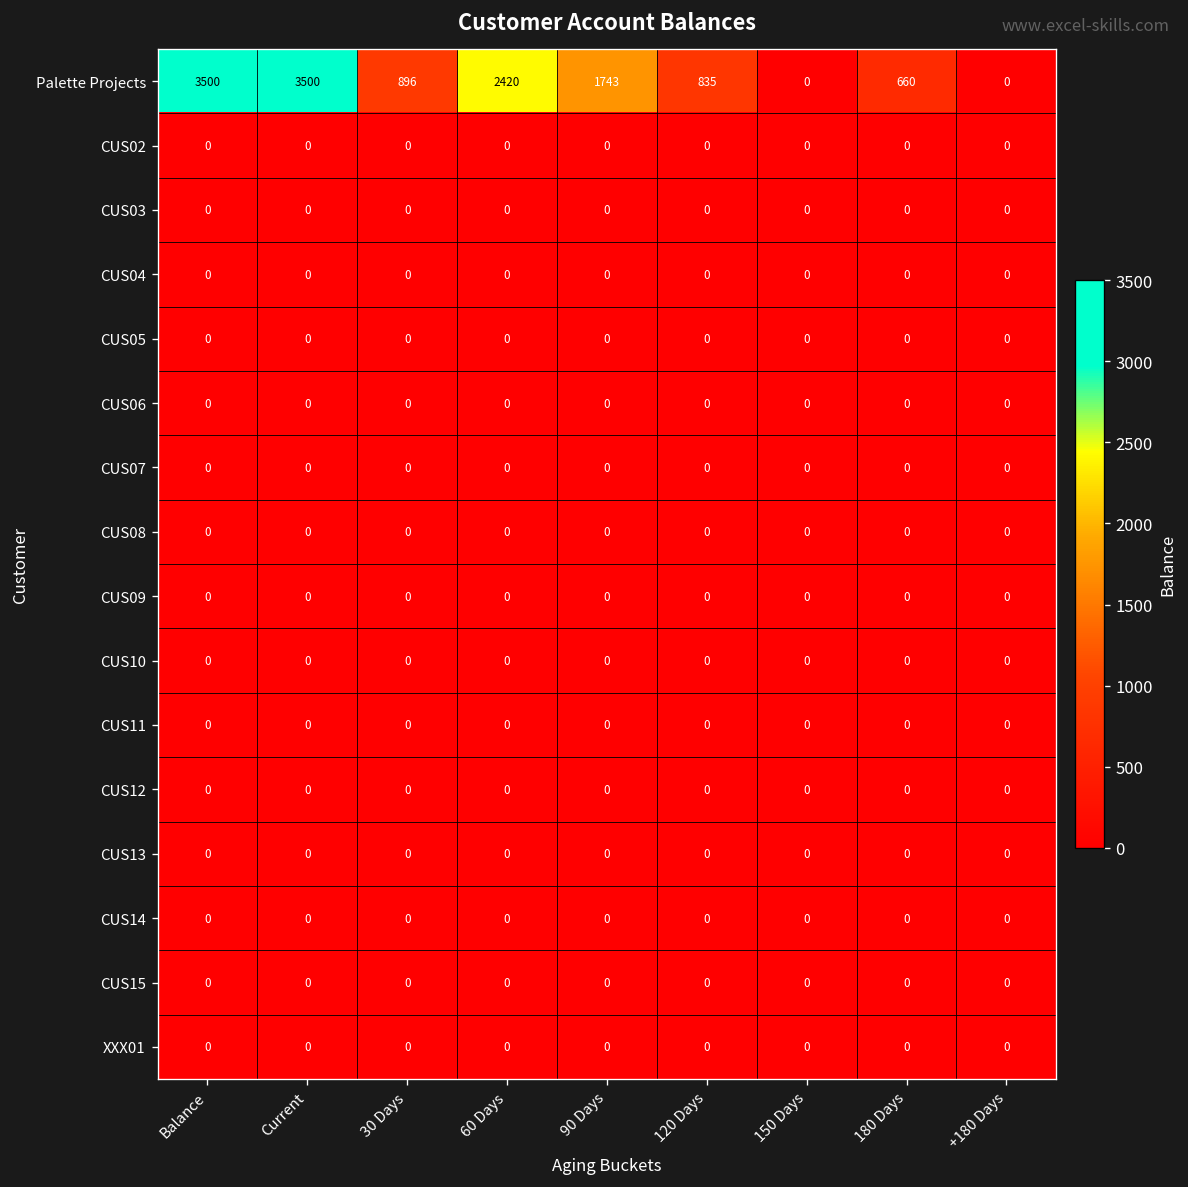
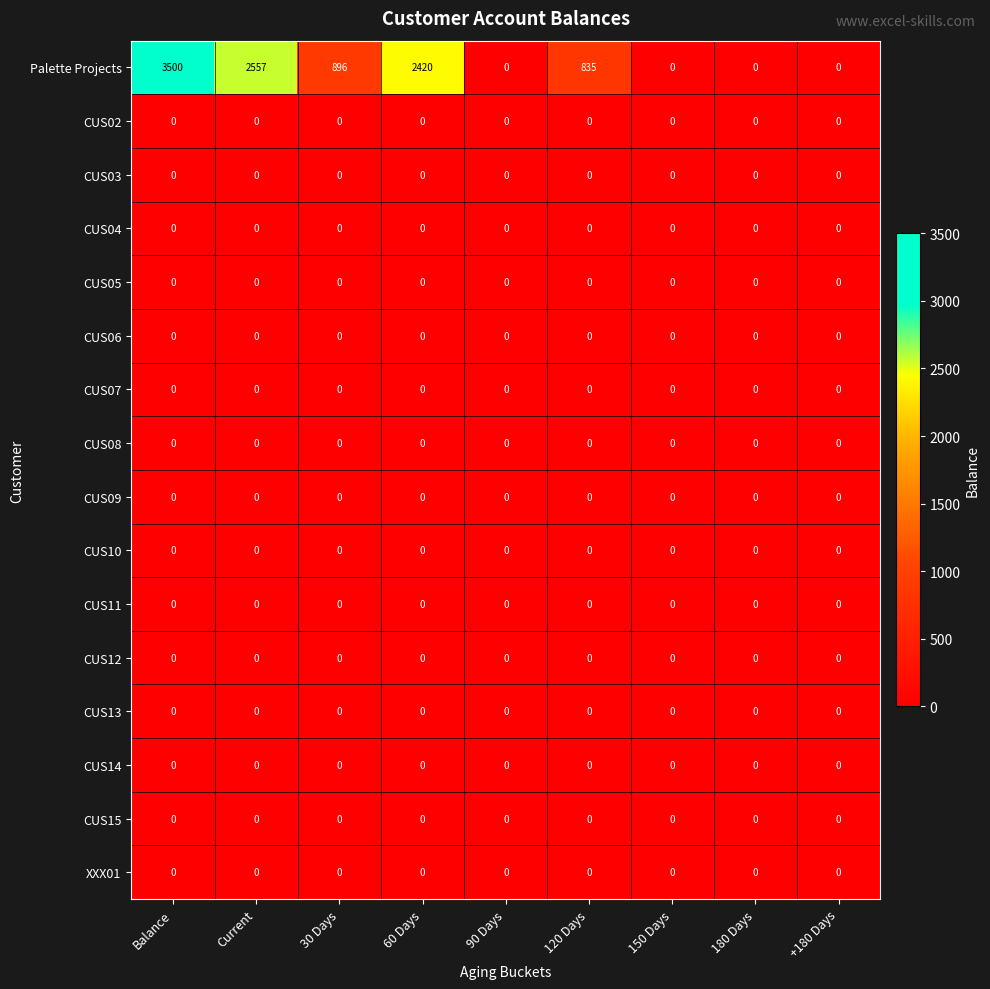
  {
    "Palette Projects": {
      "Balance": 3500,
-     "Current": 3500,
+     "Current": 2557,
      "30 Days": 896,
      "60 Days": 2420,
-     "90 Days": 1743,
+     "90 Days": 0,
      "120 Days": 835,
      "150 Days": 0,
-     "180 Days": 660,
+     "180 Days": 0,
      "+180 Days": 0
    },
    "CUS02": {
      "Balance": 0,
      "Current": 0,
      "30 Days": 0,
      "60 Days": 0,
      "90 Days": 0,
      "120 Days": 0,
      "150 Days": 0,
      "180 Days": 0,
      "+180 Days": 0
    },
    "CUS03": {
      "Balance": 0,
      "Current": 0,
      "30 Days": 0,
      "60 Days": 0,
      "90 Days": 0,
      "120 Days": 0,
      "150 Days": 0,
      "180 Days": 0,
      "+180 Days": 0
    },
    "CUS04": {
      "Balance": 0,
      "Current": 0,
      "30 Days": 0,
      "60 Days": 0,
      "90 Days": 0,
      "120 Days": 0,
      "150 Days": 0,
      "180 Days": 0,
      "+180 Days": 0
    },
    "CUS05": {
      "Balance": 0,
      "Current": 0,
      "30 Days": 0,
      "60 Days": 0,
      "90 Days": 0,
      "120 Days": 0,
      "150 Days": 0,
      "180 Days": 0,
      "+180 Days": 0
    },
    "CUS06": {
      "Balance": 0,
      "Current": 0,
      "30 Days": 0,
      "60 Days": 0,
      "90 Days": 0,
      "120 Days": 0,
      "150 Days": 0,
      "180 Days": 0,
      "+180 Days": 0
    },
    "CUS07": {
      "Balance": 0,
      "Current": 0,
      "30 Days": 0,
      "60 Days": 0,
      "90 Days": 0,
      "120 Days": 0,
      "150 Days": 0,
      "180 Days": 0,
      "+180 Days": 0
    },
    "CUS08": {
      "Balance": 0,
      "Current": 0,
      "30 Days": 0,
      "60 Days": 0,
      "90 Days": 0,
      "120 Days": 0,
      "150 Days": 0,
      "180 Days": 0,
      "+180 Days": 0
    },
    "CUS09": {
      "Balance": 0,
      "Current": 0,
      "30 Days": 0,
      "60 Days": 0,
      "90 Days": 0,
      "120 Days": 0,
      "150 Days": 0,
      "180 Days": 0,
      "+180 Days": 0
    },
    "CUS10": {
      "Balance": 0,
      "Current": 0,
      "30 Days": 0,
      "60 Days": 0,
      "90 Days": 0,
      "120 Days": 0,
      "150 Days": 0,
      "180 Days": 0,
      "+180 Days": 0
    },
    "CUS11": {
      "Balance": 0,
      "Current": 0,
      "30 Days": 0,
      "60 Days": 0,
      "90 Days": 0,
      "120 Days": 0,
      "150 Days": 0,
      "180 Days": 0,
      "+180 Days": 0
    },
    "CUS12": {
      "Balance": 0,
      "Current": 0,
      "30 Days": 0,
      "60 Days": 0,
      "90 Days": 0,
      "120 Days": 0,
      "150 Days": 0,
      "180 Days": 0,
      "+180 Days": 0
    },
    "CUS13": {
      "Balance": 0,
      "Current": 0,
      "30 Days": 0,
      "60 Days": 0,
      "90 Days": 0,
      "120 Days": 0,
      "150 Days": 0,
      "180 Days": 0,
      "+180 Days": 0
    },
    "CUS14": {
      "Balance": 0,
      "Current": 0,
      "30 Days": 0,
      "60 Days": 0,
      "90 Days": 0,
      "120 Days": 0,
      "150 Days": 0,
      "180 Days": 0,
      "+180 Days": 0
    },
    "CUS15": {
      "Balance": 0,
      "Current": 0,
      "30 Days": 0,
      "60 Days": 0,
      "90 Days": 0,
      "120 Days": 0,
      "150 Days": 0,
      "180 Days": 0,
      "+180 Days": 0
    },
    "XXX01": {
      "Balance": 0,
      "Current": 0,
      "30 Days": 0,
      "60 Days": 0,
      "90 Days": 0,
      "120 Days": 0,
      "150 Days": 0,
      "180 Days": 0,
      "+180 Days": 0
    }
  }
